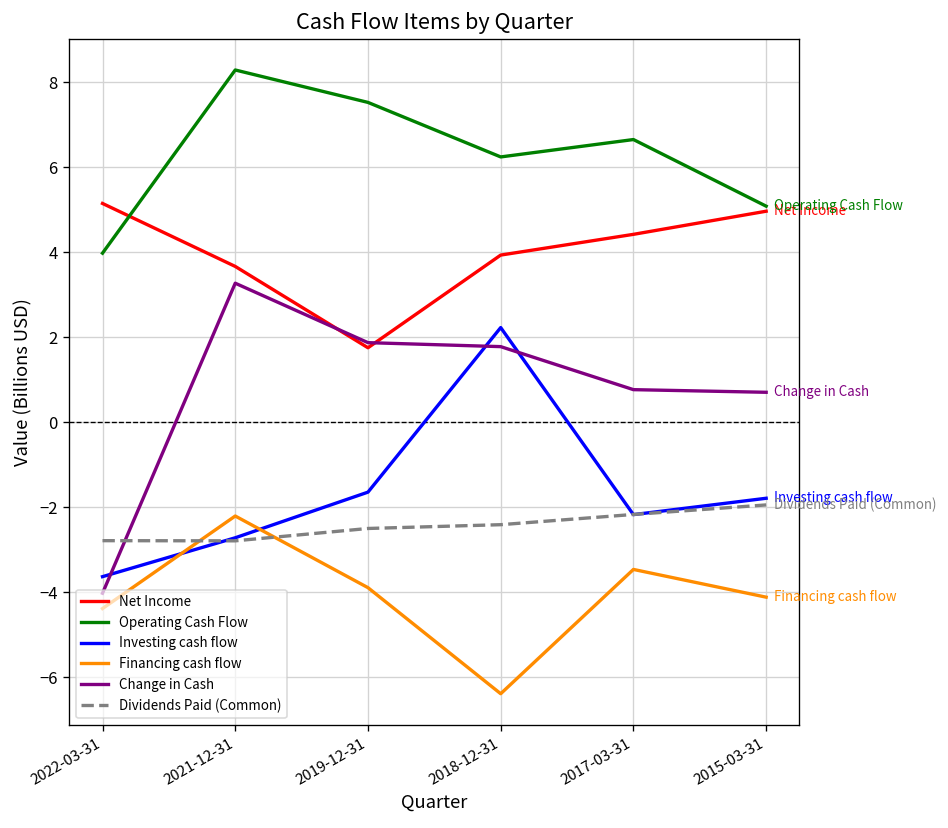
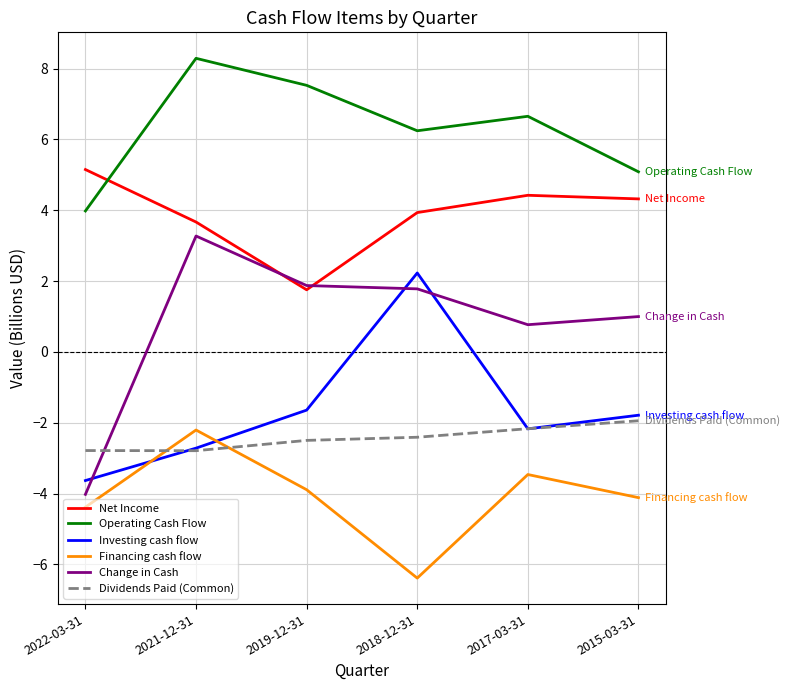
  {
    "Net Income": {
      "2022-03-31": 5.1,
      "2021-12-31": 3.7,
      "2019-12-31": 1.8,
      "2018-12-31": 3.9,
      "2017-03-31": 4.4,
-     "2015-03-31": 5.0
+     "2015-03-31": 4.3
    },
    "Operating Cash Flow": {
      "2022-03-31": 4.0,
      "2021-12-31": 8.3,
      "2019-12-31": 7.5,
      "2018-12-31": 6.2,
      "2017-03-31": 6.7,
      "2015-03-31": 5.1
    },
    "Investing cash flow": {
      "2022-03-31": -3.6,
      "2021-12-31": -2.7,
      "2019-12-31": -1.6,
      "2018-12-31": 2.2,
      "2015-03-31": -1.8
    },
    "Financing cash flow": {
      "2021-12-31": -2.2,
      "2019-12-31": -3.9,
      "2018-12-31": -6.4,
      "2017-03-31": -3.5,
      "2015-03-31": -4.1
    },
    "Change in Cash": {
      "2022-03-31": -4.0,
      "2021-12-31": 3.3,
      "2019-12-31": 1.9,
      "2018-12-31": 1.8,
      "2017-03-31": 0.8,
-     "2015-03-31": 0.7
+     "2015-03-31": 1.0
    },
    "Dividends Paid (Common)": {
      "2022-03-31": -2.8,
      "2021-12-31": -2.8,
      "2019-12-31": -2.5,
      "2018-12-31": -2.4,
      "2015-03-31": -1.9
    }
  }
